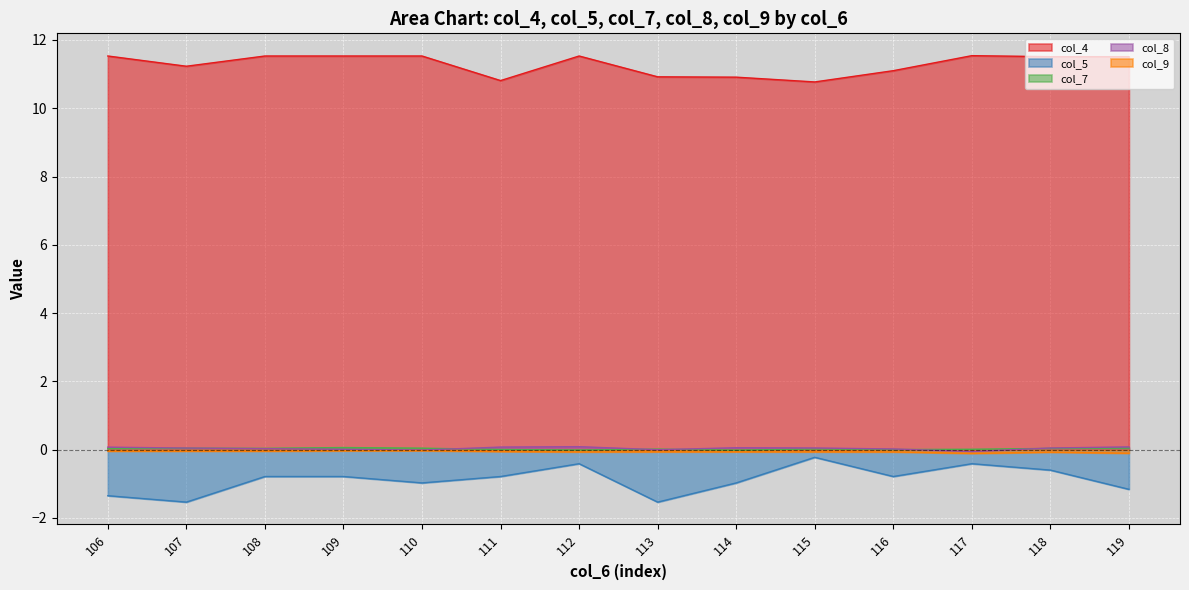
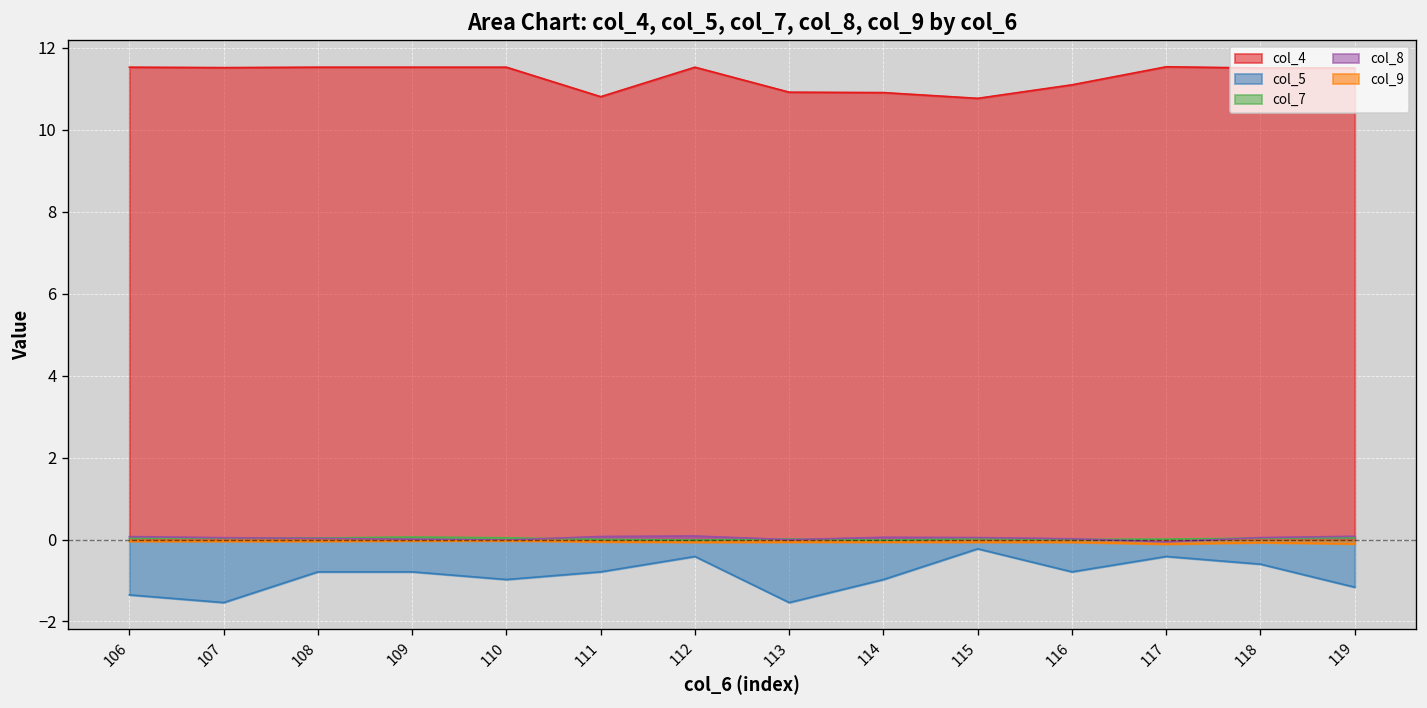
  {
    "col_4": {
      "106": 11.5,
-     "107": 11.2,
+     "107": 11.5,
      "108": 11.5,
      "109": 11.5,
      "110": 11.5,
      "111": 10.8,
      "112": 11.5,
      "113": 10.9,
      "114": 10.9,
      "115": 10.8,
      "116": 11.1,
      "117": 11.5
    }
  }
